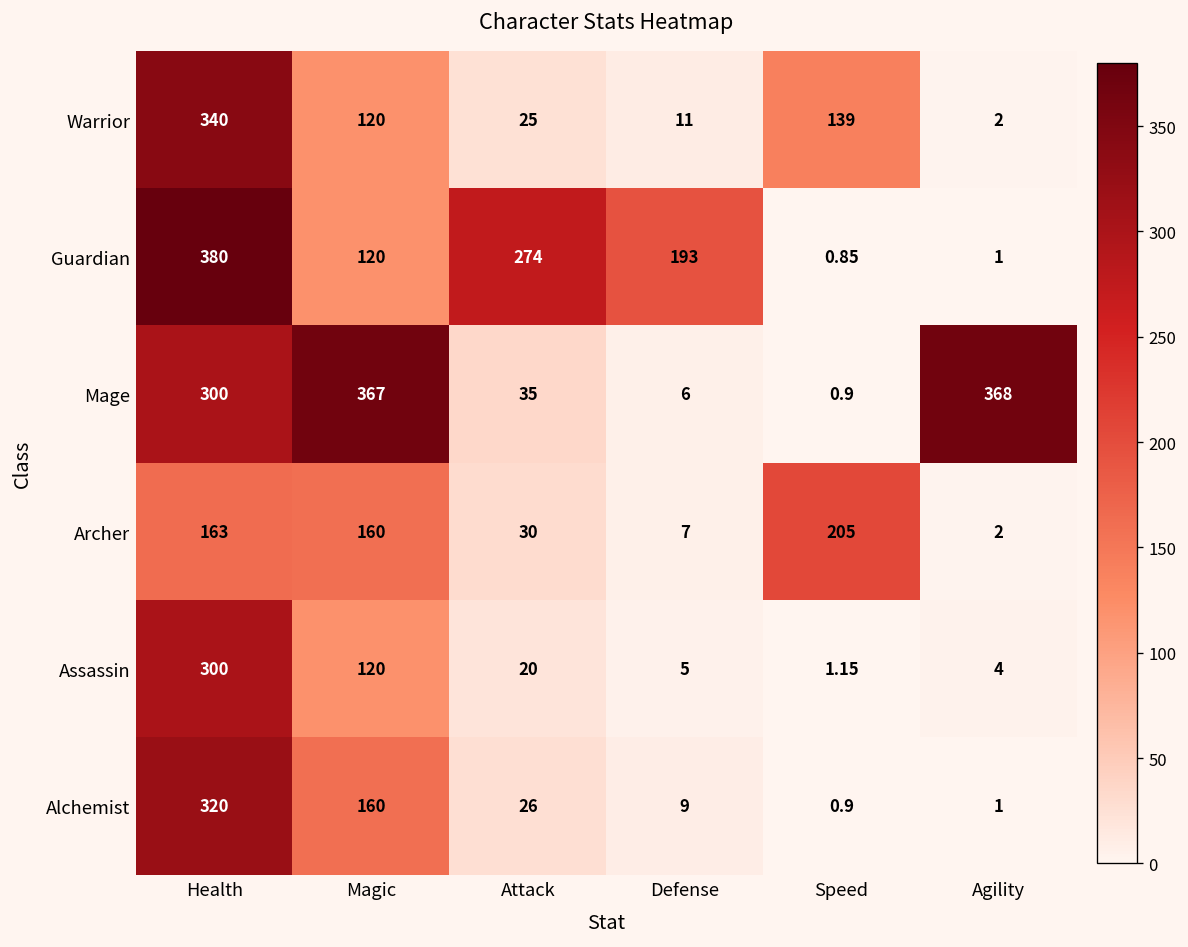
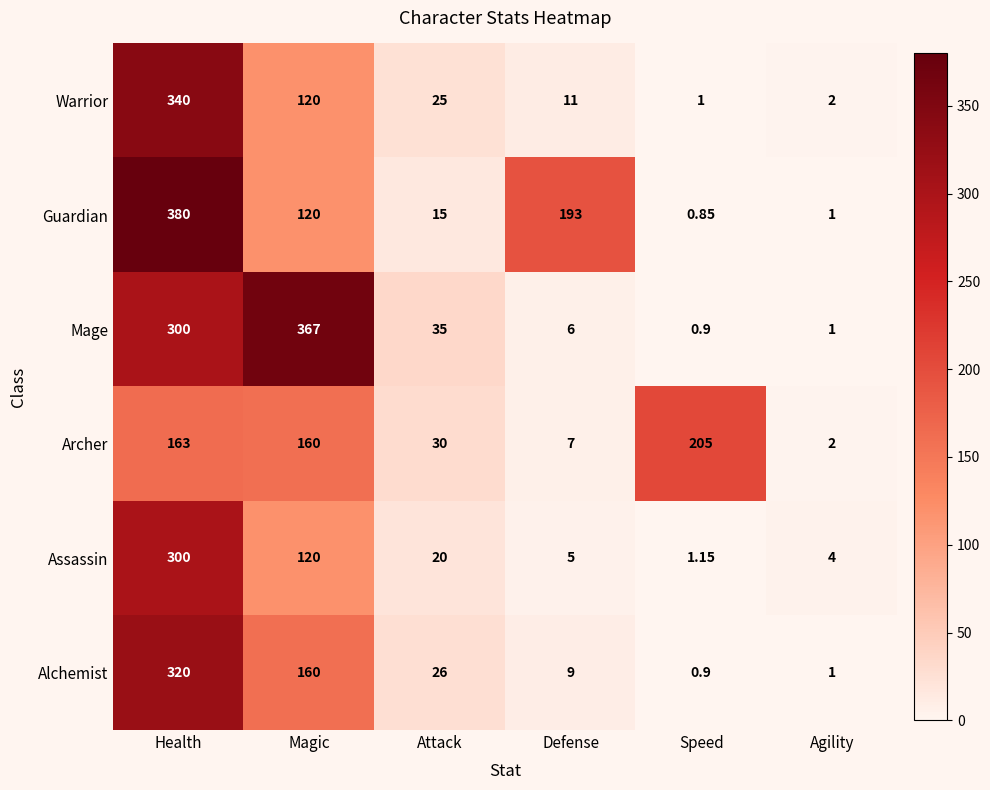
  {
    "Warrior": {
      "Health": 340,
      "Magic": 120,
      "Attack": 25,
      "Defense": 11,
-     "Speed": 139,
+     "Speed": 1,
      "Agility": 2
    },
    "Guardian": {
      "Health": 380,
      "Magic": 120,
-     "Attack": 274,
+     "Attack": 15,
      "Defense": 193,
      "Speed": 0.85,
      "Agility": 1
    },
    "Mage": {
      "Health": 300,
      "Magic": 367,
      "Attack": 35,
      "Defense": 6,
      "Speed": 0.9,
-     "Agility": 368
+     "Agility": 1
    },
    "Archer": {
      "Health": 163,
      "Magic": 160,
      "Attack": 30,
      "Defense": 7,
      "Speed": 205,
      "Agility": 2
    },
    "Assassin": {
      "Health": 300,
      "Magic": 120,
      "Attack": 20,
      "Defense": 5,
      "Speed": 1.15,
      "Agility": 4
    },
    "Alchemist": {
      "Health": 320,
      "Magic": 160,
      "Attack": 26,
      "Defense": 9,
      "Speed": 0.9,
      "Agility": 1
    }
  }
